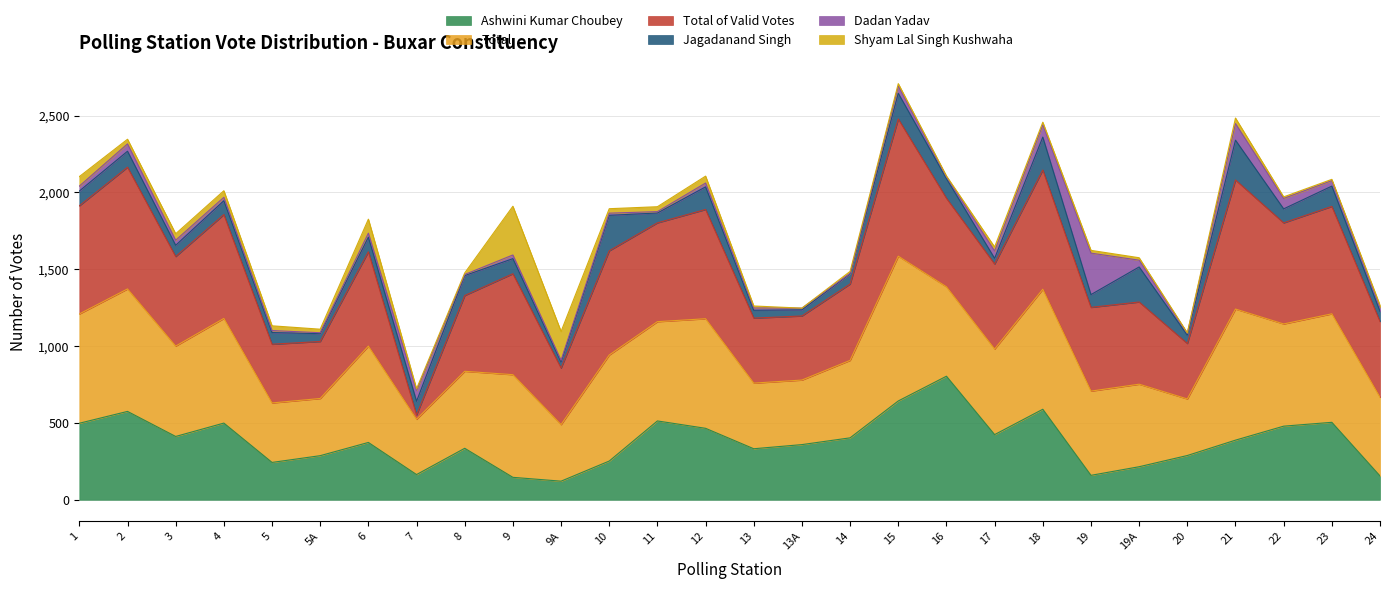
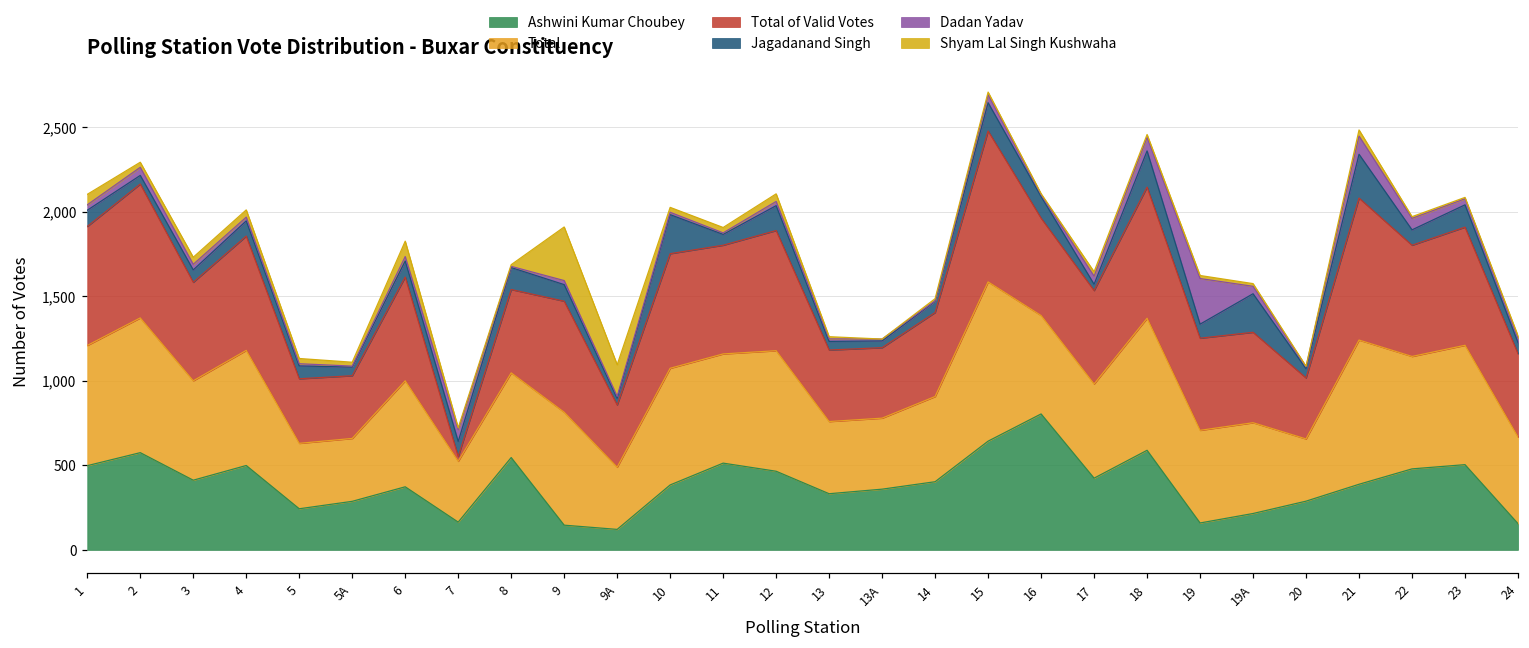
  {
    "Ashwini Kumar Choubey": {
      "1": 500,
      "2": 580,
      "3": 410,
      "4": 500,
      "5": 240,
      "5A": 290,
      "6": 370,
      "7": 160,
-     "8": 340,
+     "8": 550,
      "9": 150,
      "9A": 120,
-     "10": 250,
+     "10": 380,
      "11": 510,
      "12": 470,
      "13": 330,
      "13A": 360,
      "14": 400,
      "15": 640,
      "16": 800,
      "17": 420,
      "18": 590,
      "19": 160,
      "19A": 220,
      "20": 290,
      "21": 390,
      "22": 480,
      "23": 500,
      "24": 160
    },
    "Total of Valid Votes": {
      "1": 700,
      "2": 790,
      "3": 580,
      "4": 680,
      "5": 380,
      "5A": 370,
      "6": 610,
      "7": 30,
      "8": 490,
      "9": 660,
      "9A": 370,
      "10": 680,
      "11": 640,
      "12": 710,
      "13": 420,
      "13A": 420,
      "14": 500,
      "15": 890,
      "16": 580,
      "17": 550,
      "18": 780,
      "19": 550,
      "19A": 540,
      "20": 360,
      "21": 840,
      "22": 660,
      "23": 700,
      "24": 490
    },
    "Jagadanand Singh": {
      "1": 100,
-     "2": 100,
+     "2": 50,
      "3": 70,
      "4": 90,
      "6": 100,
      "7": 90,
      "9": 100,
      "12": 150,
      "15": 170,
      "17": 40,
      "18": 210,
      "19": 80,
      "19A": 230,
      "21": 260,
      "22": 90,
      "23": 130,
      "24": 70
    },
    "Dadan Yadav": {
      "1": 30,
      "2": 50,
      "3": 30,
      "4": 20,
      "6": 30,
      "9": 20,
      "12": 30,
      "17": 50,
      "18": 80,
      "19": 270,
      "21": 110
    }
  }
